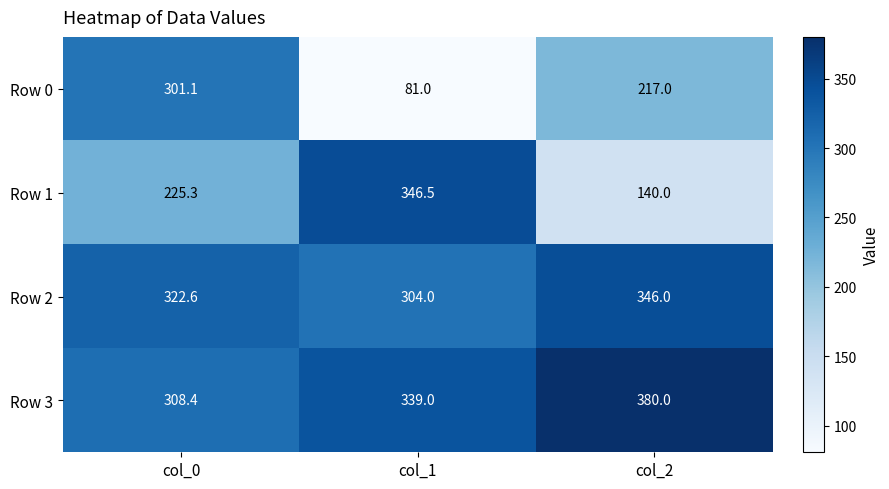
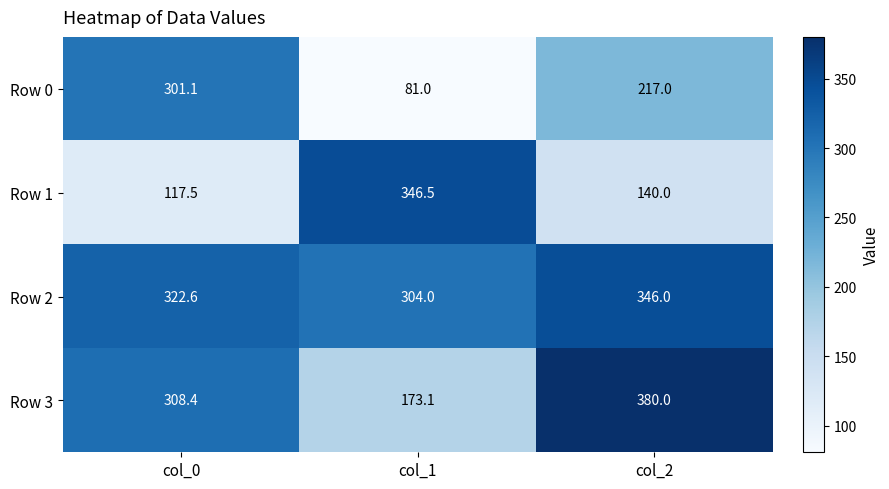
  {
    "Row 0": {
      "col_0": 301.1,
      "col_1": 81.0,
      "col_2": 217.0
    },
    "Row 1": {
-     "col_0": 225.3,
+     "col_0": 117.5,
      "col_1": 346.5,
      "col_2": 140.0
    },
    "Row 2": {
      "col_0": 322.6,
      "col_1": 304.0,
      "col_2": 346.0
    },
    "Row 3": {
      "col_0": 308.4,
-     "col_1": 339.0,
+     "col_1": 173.1,
      "col_2": 380.0
    }
  }
